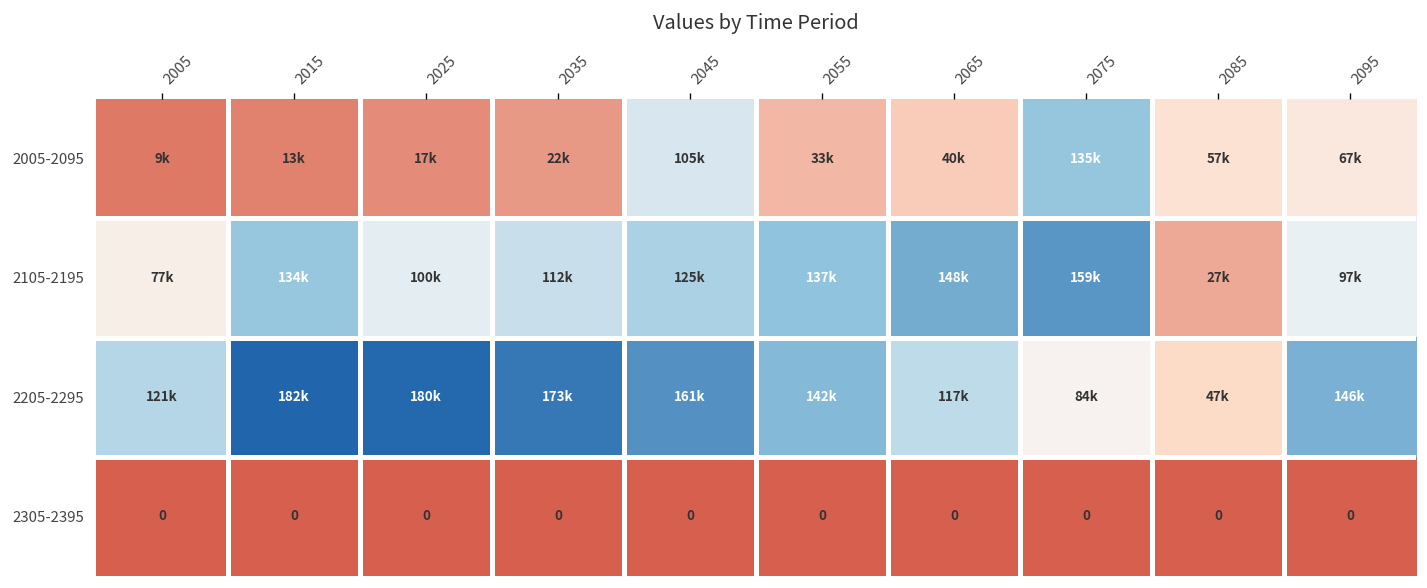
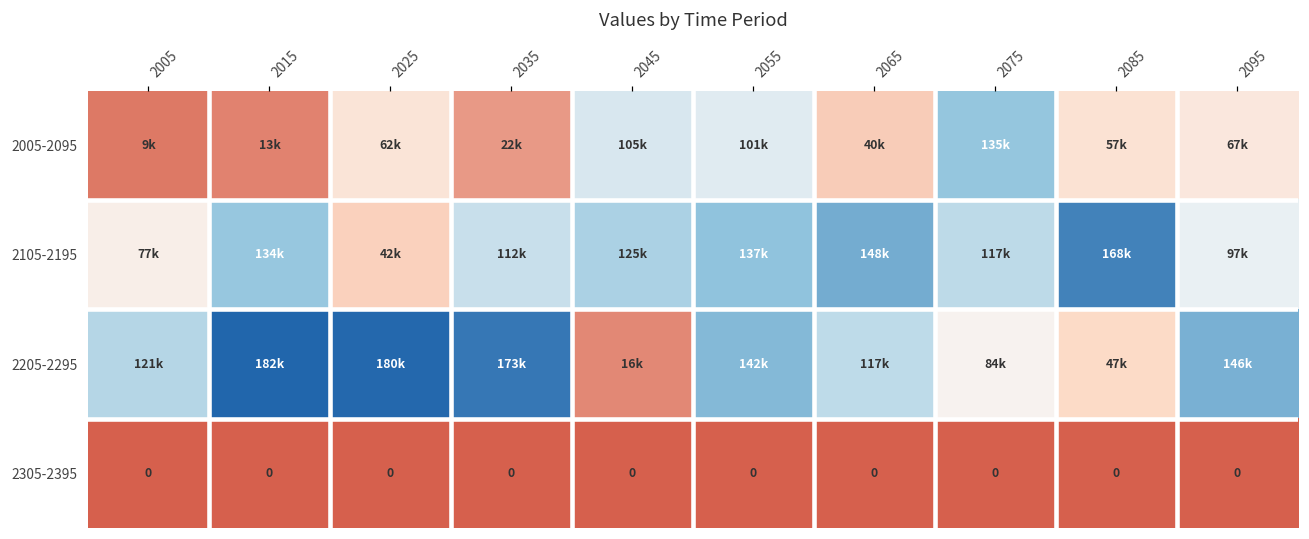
  {
    "2005-2095": {
      "2005": "9k",
      "2015": "13k",
-     "2025": "17k",
+     "2025": "62k",
      "2035": "22k",
      "2045": "105k",
-     "2055": "33k",
+     "2055": "101k",
      "2065": "40k",
      "2075": "135k",
      "2085": "57k",
      "2095": "67k"
    },
    "2105-2195": {
      "2005": "77k",
      "2015": "134k",
-     "2025": "100k",
+     "2025": "42k",
      "2035": "112k",
      "2045": "125k",
      "2055": "137k",
      "2065": "148k",
-     "2075": "159k",
-     "2085": "27k",
+     "2075": "117k",
+     "2085": "168k",
      "2095": "97k"
    },
    "2205-2295": {
      "2005": "121k",
      "2015": "182k",
      "2025": "180k",
      "2035": "173k",
-     "2045": "161k",
+     "2045": "16k",
      "2055": "142k",
      "2065": "117k",
      "2075": "84k",
      "2085": "47k",
      "2095": "146k"
    },
    "2305-2395": {
      "2005": "0",
      "2015": "0",
      "2025": "0",
      "2035": "0",
      "2045": "0",
      "2055": "0",
      "2065": "0",
      "2075": "0",
      "2085": "0",
      "2095": "0"
    }
  }
